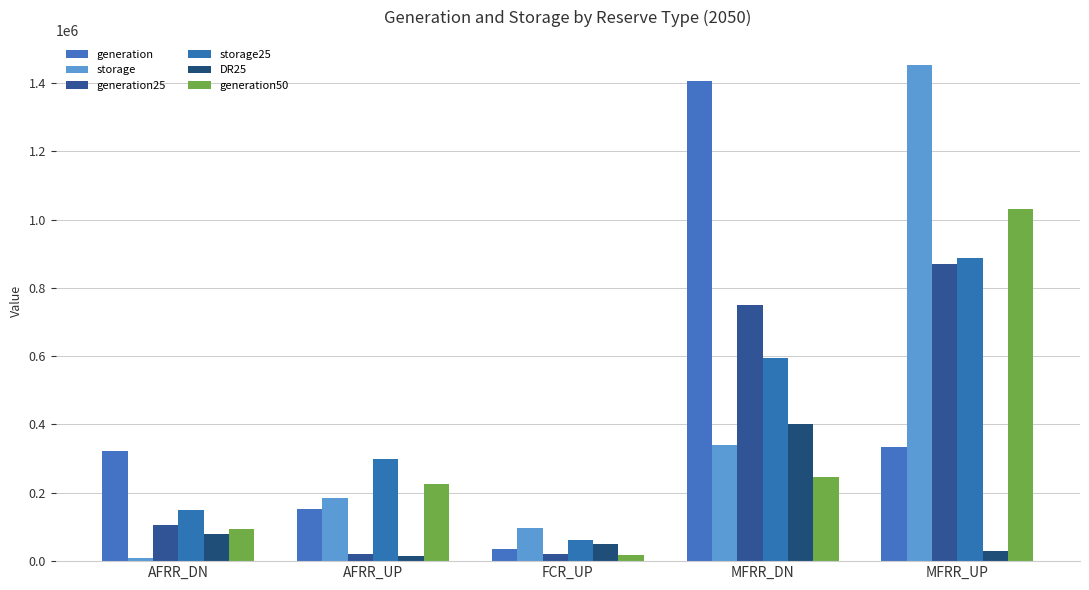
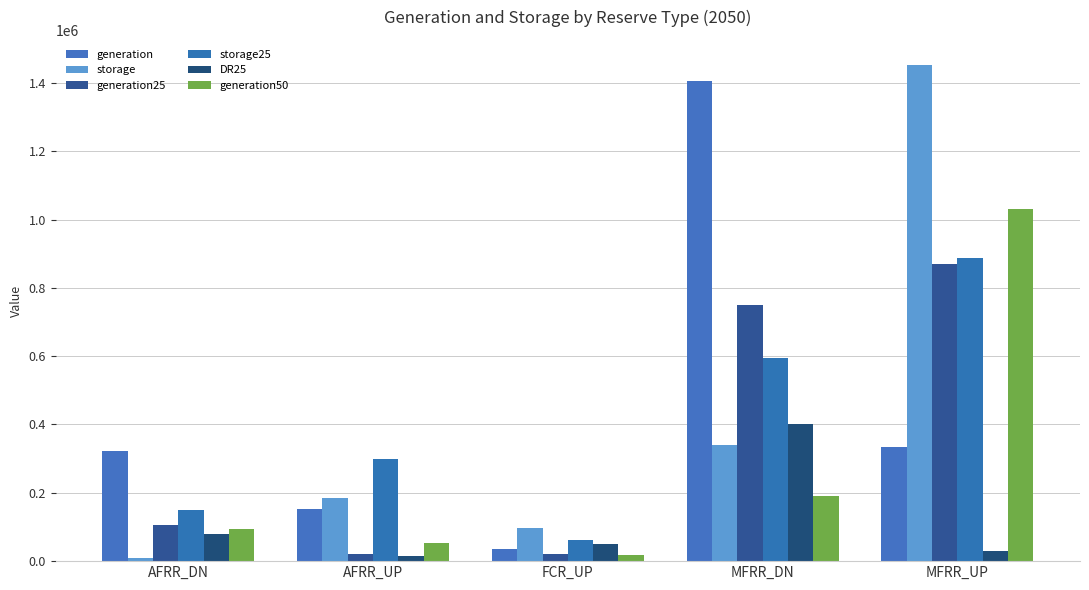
  {
    "generation50": {
      "AFRR_DN": 100000,
-     "AFRR_UP": 230000,
+     "AFRR_UP": 50000,
      "FCR_UP": 20000,
-     "MFRR_DN": 250000,
+     "MFRR_DN": 190000,
      "MFRR_UP": 1030000
    }
  }
